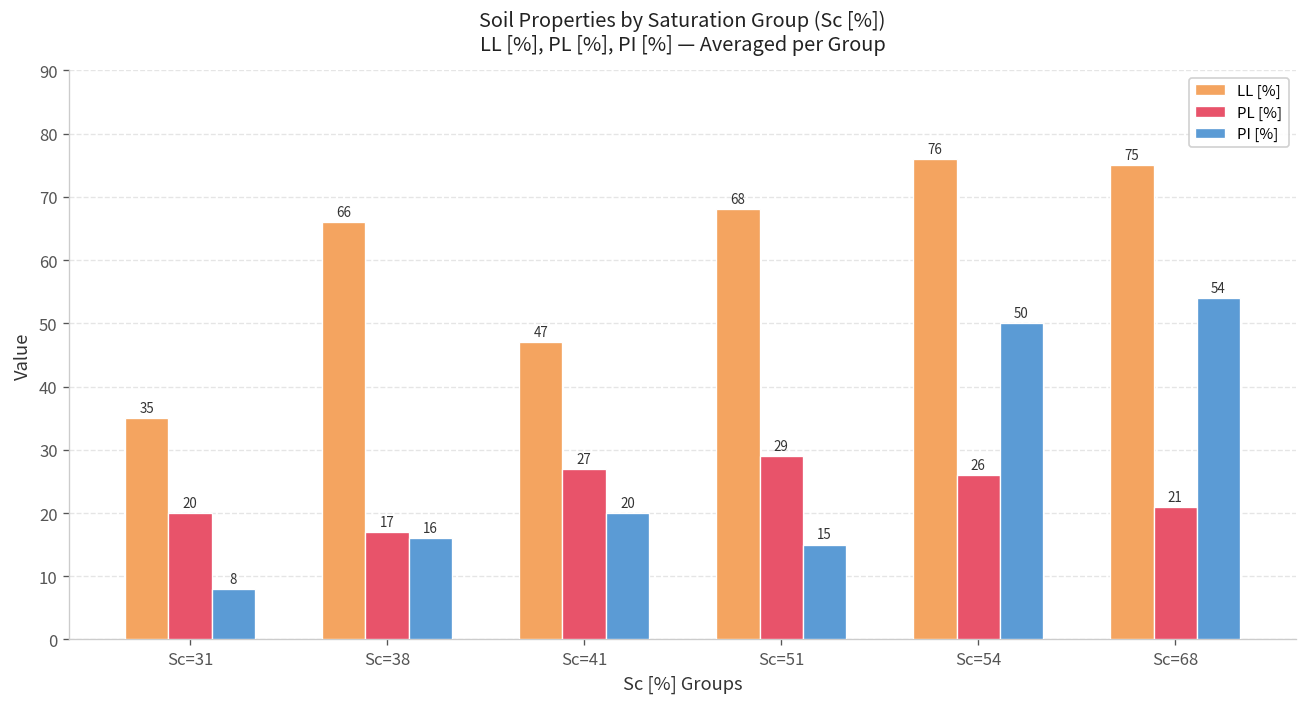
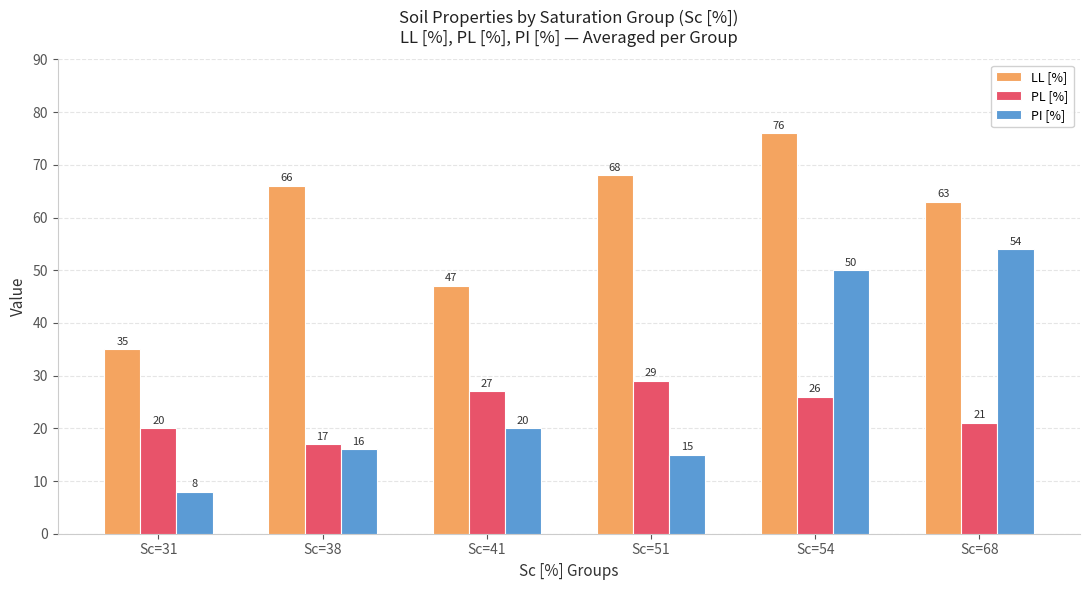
  {
    "LL [%]": {
      "Sc=31": 35,
      "Sc=38": 66,
      "Sc=41": 47,
      "Sc=51": 68,
      "Sc=54": 76,
-     "Sc=68": 75
+     "Sc=68": 63
    },
    "PL [%]": {
      "Sc=31": 20,
      "Sc=38": 17,
      "Sc=41": 27,
      "Sc=51": 29,
      "Sc=54": 26,
      "Sc=68": 21
    },
    "PI [%]": {
      "Sc=31": 8,
      "Sc=38": 16,
      "Sc=41": 20,
      "Sc=51": 15,
      "Sc=54": 50,
      "Sc=68": 54
    }
  }
